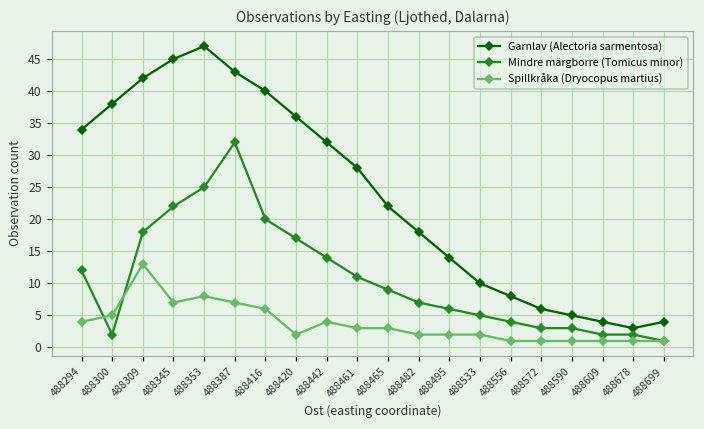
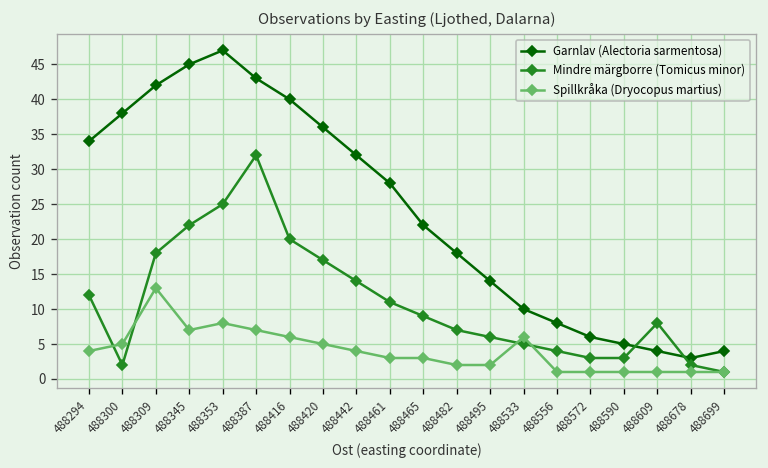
  {
    "Garnlav (Alectoria sarmentosa)": {
      "488294": 34,
      "488300": 38,
      "488309": 42,
      "488345": 45,
      "488353": 47,
      "488387": 43,
      "488416": 40,
      "488420": 36,
      "488442": 32,
      "488461": 28,
      "488465": 22,
      "488482": 18,
      "488495": 14,
      "488533": 10,
      "488556": 8,
      "488572": 6,
      "488590": 5,
      "488609": 4,
      "488678": 3,
      "488699": 4
    },
    "Mindre märgborre (Tomicus minor)": {
      "488294": 12,
      "488300": 2,
      "488309": 18,
      "488345": 22,
      "488353": 25,
      "488387": 32,
      "488416": 20,
      "488420": 17,
      "488442": 14,
      "488461": 11,
      "488465": 9,
      "488482": 7,
      "488495": 6,
      "488533": 5,
      "488556": 4,
      "488572": 3,
      "488590": 3,
-     "488609": 2,
+     "488609": 8,
      "488678": 2
    },
    "Spillkråka (Dryocopus martius)": {
      "488294": 4,
      "488300": 5,
      "488309": 13,
      "488345": 7,
      "488353": 8,
      "488387": 7,
      "488416": 6,
-     "488420": 2,
+     "488420": 5,
      "488442": 4,
      "488461": 3,
      "488465": 3,
      "488482": 2,
      "488495": 2,
-     "488533": 2,
+     "488533": 6,
      "488556": 1,
      "488572": 1,
      "488590": 1,
      "488609": 1,
      "488678": 1
    }
  }
